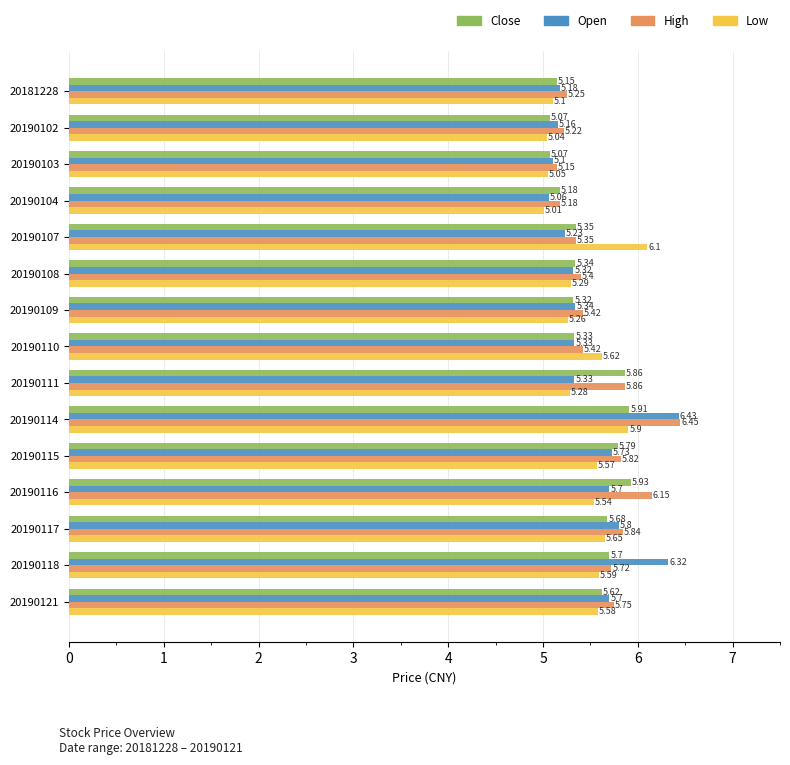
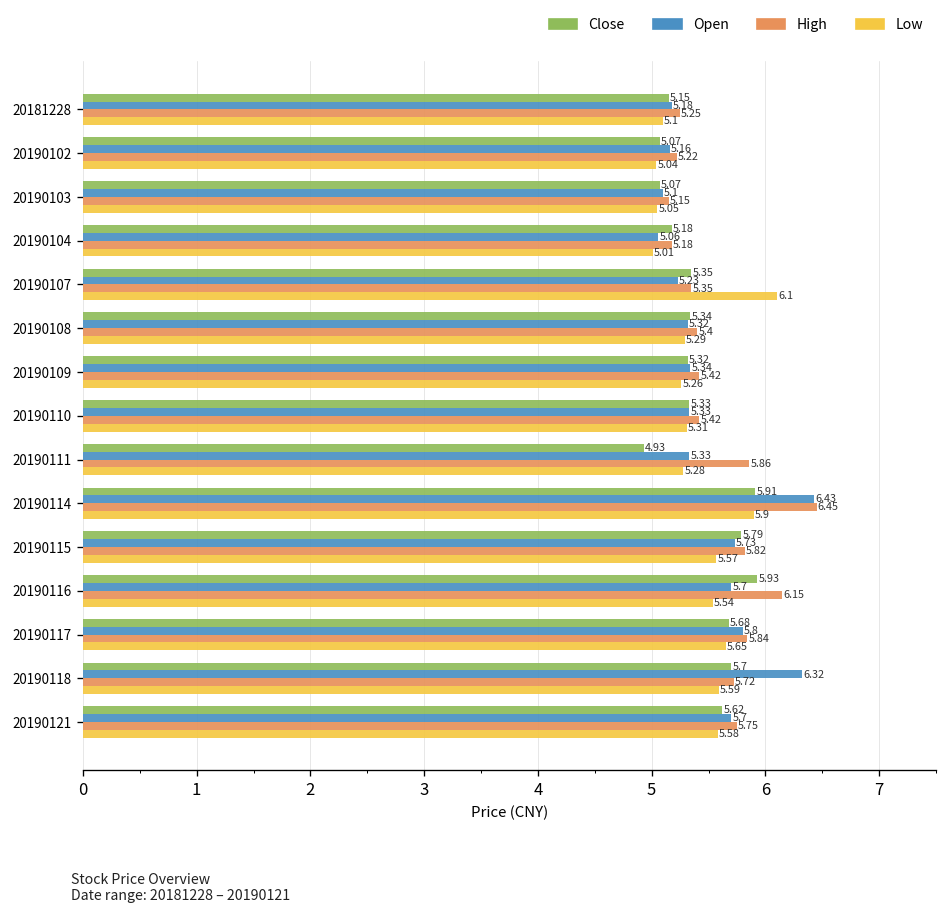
  {
    "Close": {
      "20190102": 5.07,
      "20190104": 5.18,
      "20190107": 5.35,
-     "20190111": 5.86,
+     "20190111": 4.93,
      "20190114": 5.91,
      "20190116": 5.93,
      "20190117": 5.68,
      "20190118": 5.7
    },
    "Open": {
      "20190104": 5.06,
      "20190107": 5.23,
      "20190111": 5.33,
      "20190116": 5.7,
      "20190118": 6.32
    },
    "High": {
      "20190103": 5.15,
      "20190104": 5.18,
      "20190107": 5.35,
      "20190110": 5.42,
      "20190111": 5.86,
      "20190115": 5.82,
      "20190116": 6.15,
      "20190117": 5.84,
      "20190118": 5.72,
      "20190121": 5.75
    },
    "Low": {
      "20181228": 5.1,
      "20190102": 5.04,
      "20190103": 5.05,
      "20190104": 5.01,
      "20190107": 6.1,
      "20190108": 5.29,
      "20190109": 5.26,
-     "20190110": 5.62,
+     "20190110": 5.31,
      "20190111": 5.28,
      "20190114": 5.9,
      "20190115": 5.57,
      "20190116": 5.54,
      "20190117": 5.65,
      "20190118": 5.59,
      "20190121": 5.58
    }
  }
